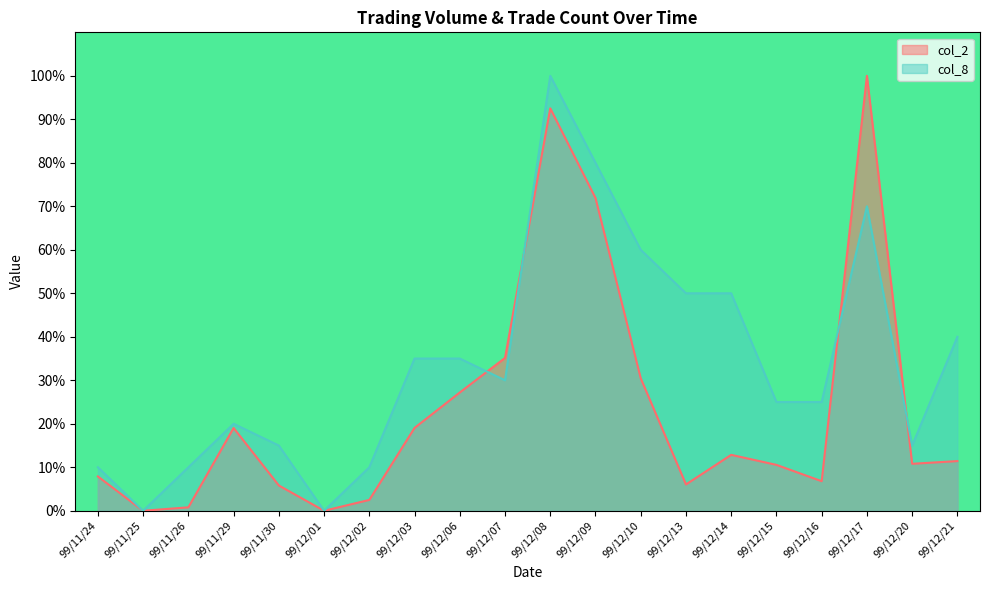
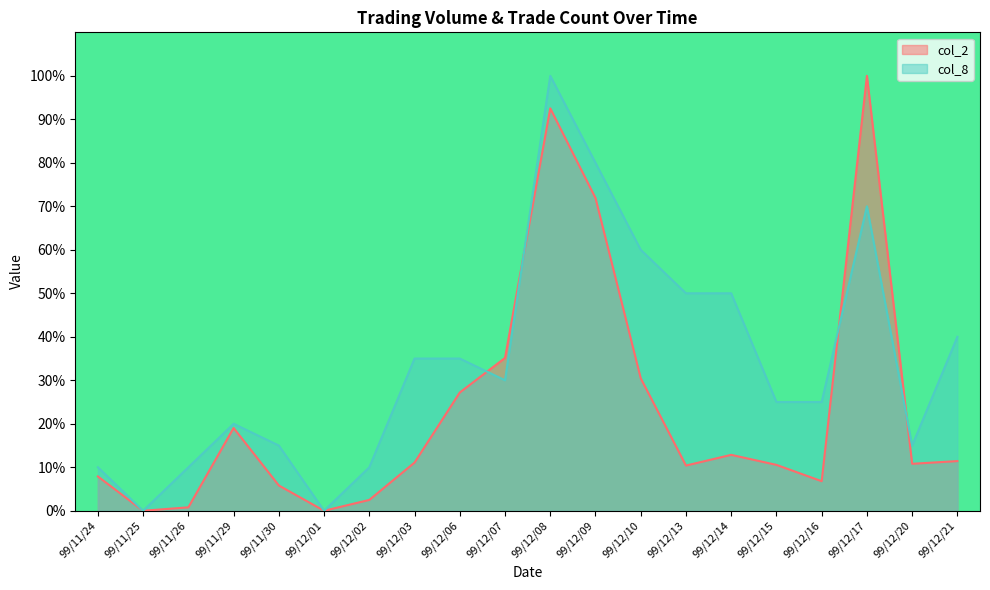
  {
    "col_2": {
      "99/11/24": "8%",
      "99/11/26": "1%",
      "99/11/29": "19%",
      "99/11/30": "6%",
      "99/12/02": "2%",
-     "99/12/03": "19%",
+     "99/12/03": "11%",
      "99/12/06": "27%",
      "99/12/07": "35%",
      "99/12/08": "93%",
      "99/12/09": "72%",
      "99/12/10": "30%",
-     "99/12/13": "6%",
+     "99/12/13": "10%",
      "99/12/14": "13%",
      "99/12/15": "11%",
      "99/12/16": "7%",
      "99/12/17": "100%",
      "99/12/20": "11%",
      "99/12/21": "11%"
    },
    "col_8": {
      "99/11/24": "10%",
      "99/11/26": "10%",
      "99/11/29": "20%",
      "99/11/30": "15%",
      "99/12/02": "10%",
      "99/12/03": "35%",
      "99/12/06": "35%",
      "99/12/07": "30%",
      "99/12/08": "100%",
      "99/12/09": "80%",
      "99/12/10": "60%",
      "99/12/13": "50%",
      "99/12/14": "50%",
      "99/12/15": "25%",
      "99/12/16": "25%",
      "99/12/17": "70%",
      "99/12/20": "15%",
      "99/12/21": "40%"
    }
  }
